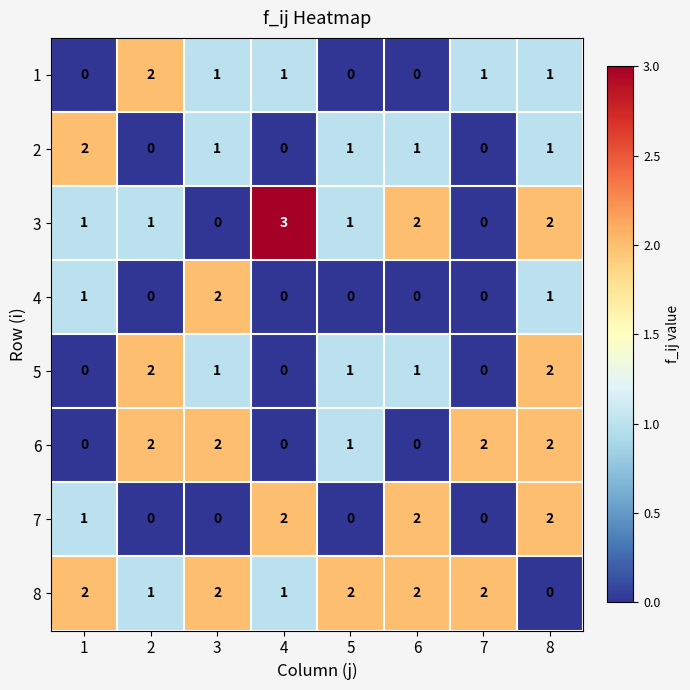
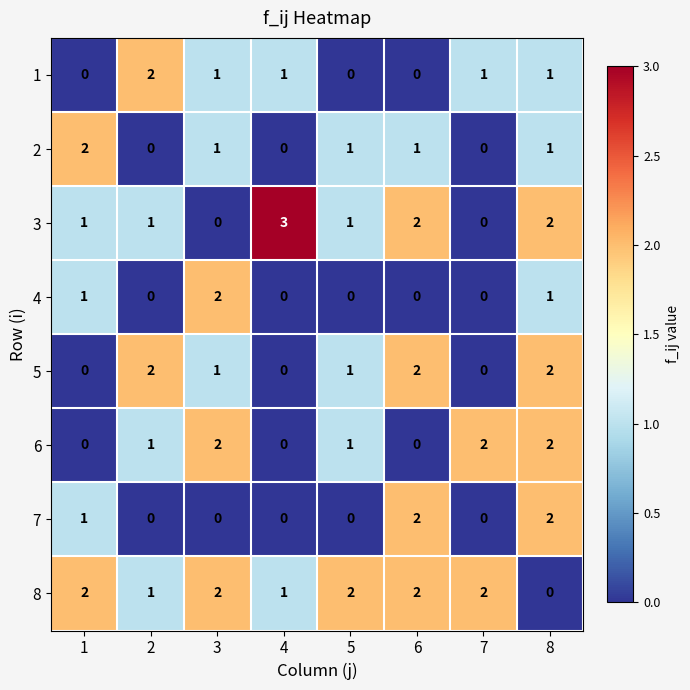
  {
    "1": {
      "1": 0,
      "2": 2,
      "3": 1,
      "4": 1,
      "5": 0,
      "6": 0,
      "7": 1,
      "8": 1
    },
    "2": {
      "1": 2,
      "2": 0,
      "3": 1,
      "4": 0,
      "5": 1,
      "6": 1,
      "7": 0,
      "8": 1
    },
    "3": {
      "1": 1,
      "2": 1,
      "3": 0,
      "4": 3,
      "5": 1,
      "6": 2,
      "7": 0,
      "8": 2
    },
    "4": {
      "1": 1,
      "2": 0,
      "3": 2,
      "4": 0,
      "5": 0,
      "6": 0,
      "7": 0,
      "8": 1
    },
    "5": {
      "1": 0,
      "2": 2,
      "3": 1,
      "4": 0,
      "5": 1,
-     "6": 1,
+     "6": 2,
      "7": 0,
      "8": 2
    },
    "6": {
      "1": 0,
-     "2": 2,
+     "2": 1,
      "3": 2,
      "4": 0,
      "5": 1,
      "6": 0,
      "7": 2,
      "8": 2
    },
    "7": {
      "1": 1,
      "2": 0,
      "3": 0,
-     "4": 2,
+     "4": 0,
      "5": 0,
      "6": 2,
      "7": 0,
      "8": 2
    },
    "8": {
      "1": 2,
      "2": 1,
      "3": 2,
      "4": 1,
      "5": 2,
      "6": 2,
      "7": 2,
      "8": 0
    }
  }
